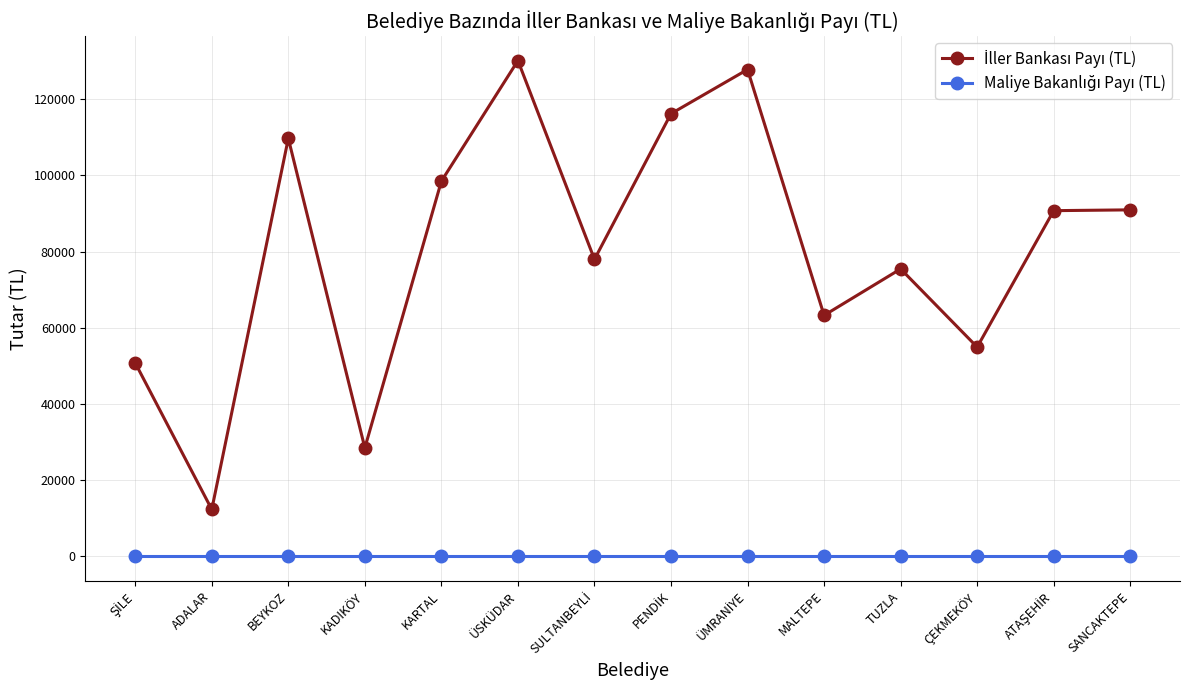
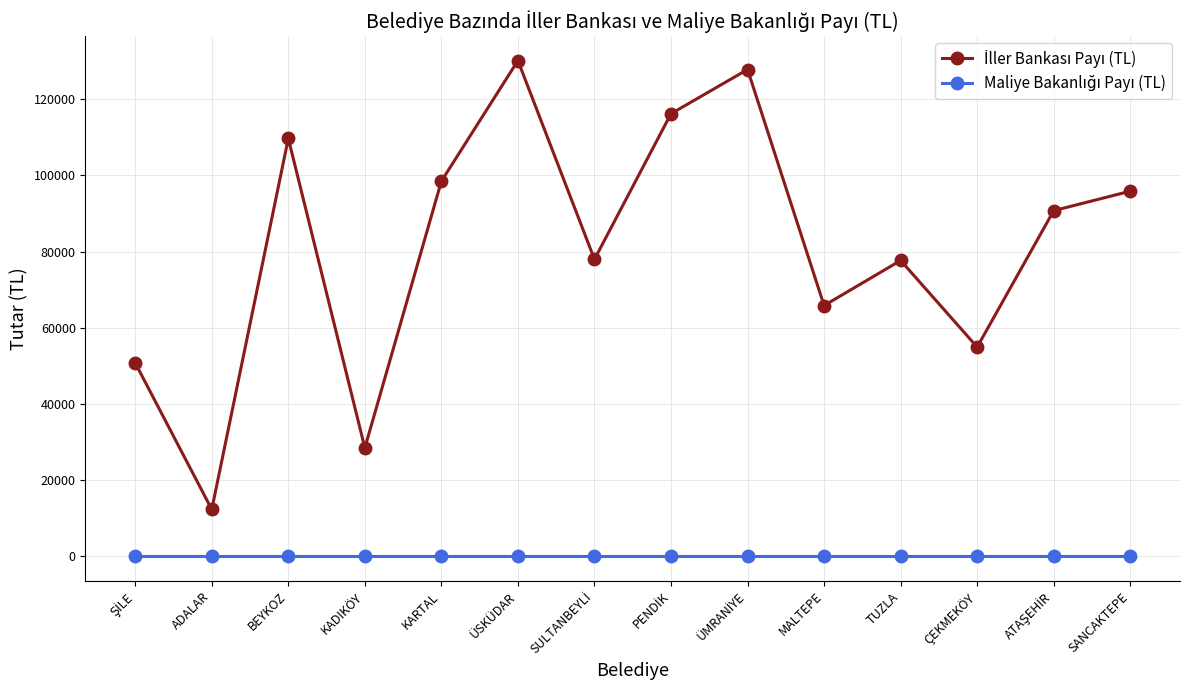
  {
    "İller Bankası Payı (TL)": {
      "ŞİLE": 51000,
      "ADALAR": 12000,
      "BEYKOZ": 110000,
      "KADIKÖY": 28000,
      "KARTAL": 98000,
      "ÜSKÜDAR": 130000,
      "SULTANBEYLİ": 78000,
      "PENDİK": 116000,
      "ÜMRANİYE": 128000,
-     "MALTEPE": 63000,
-     "TUZLA": 75000,
+     "MALTEPE": 66000,
+     "TUZLA": 78000,
      "ÇEKMEKÖY": 55000,
      "ATAŞEHİR": 91000,
-     "SANCAKTEPE": 91000
+     "SANCAKTEPE": 96000
    },
    "Maliye Bakanlığı Payı (TL)": {
      "ŞİLE": 0,
      "ADALAR": 0,
      "BEYKOZ": 0,
      "KADIKÖY": 0,
      "KARTAL": 0,
      "ÜSKÜDAR": 0,
      "SULTANBEYLİ": 0,
      "PENDİK": 0,
      "ÜMRANİYE": 0,
      "MALTEPE": 0,
      "TUZLA": 0,
      "ÇEKMEKÖY": 0,
      "ATAŞEHİR": 0,
      "SANCAKTEPE": 0
    }
  }
